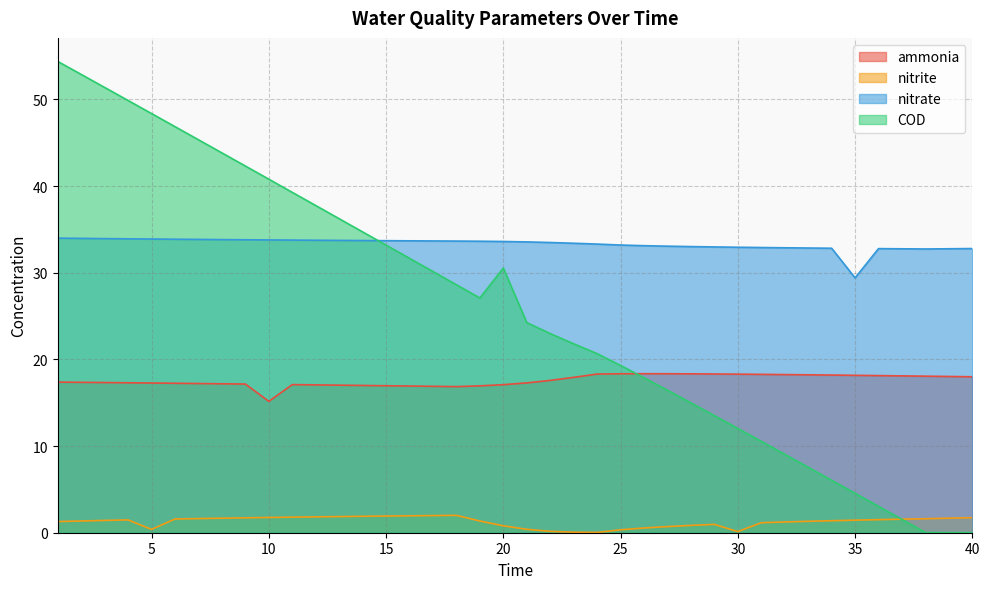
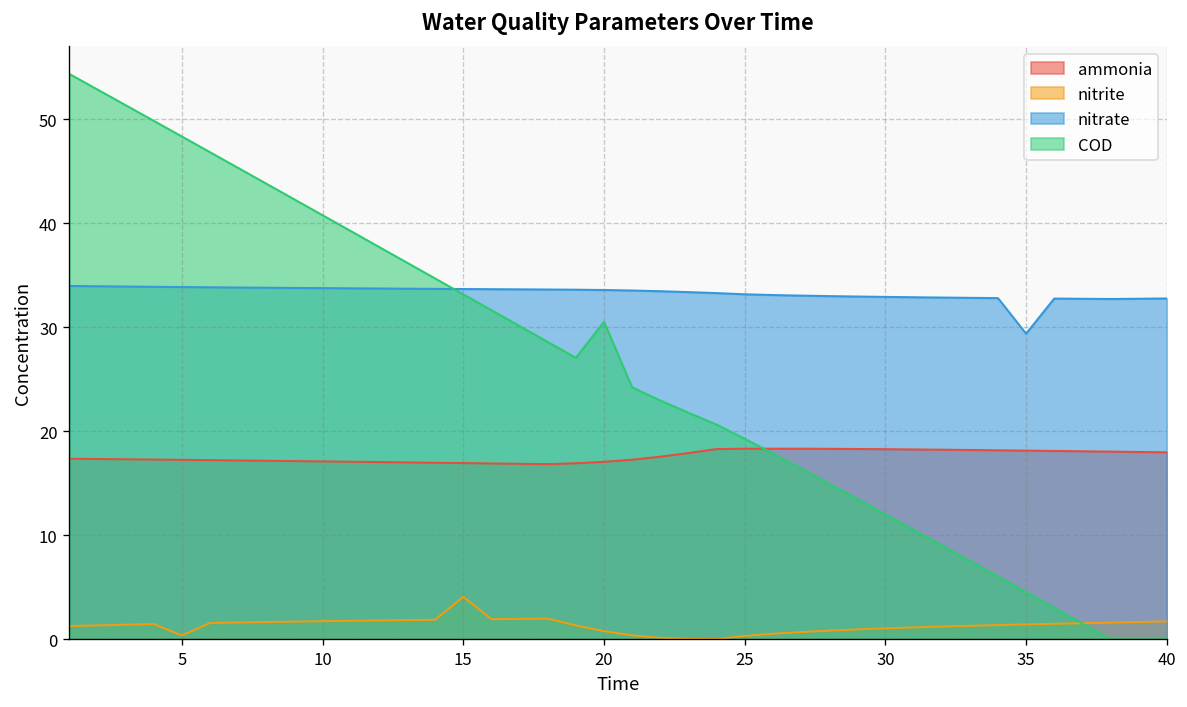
  {
    "ammonia": {
      "5": 17,
-     "10": 15,
+     "10": 17,
      "15": 17,
      "20": 17,
      "25": 18,
      "30": 18,
      "35": 18,
      "40": 18
    },
    "nitrite": {
      "5": 0,
      "10": 2,
-     "15": 2,
+     "15": 4,
      "20": 1,
      "25": 0,
-     "30": 0,
+     "30": 1,
      "35": 1,
      "40": 2
    },
    "nitrate": {
      "5": 34,
      "10": 34,
      "15": 34,
      "20": 34,
      "25": 33,
      "30": 33,
      "35": 29,
      "40": 33
    },
    "COD": {
      "5": 48,
      "10": 41,
      "15": 33,
      "20": 31,
      "25": 19,
      "30": 12,
      "35": 5,
      "40": 0
    }
  }
